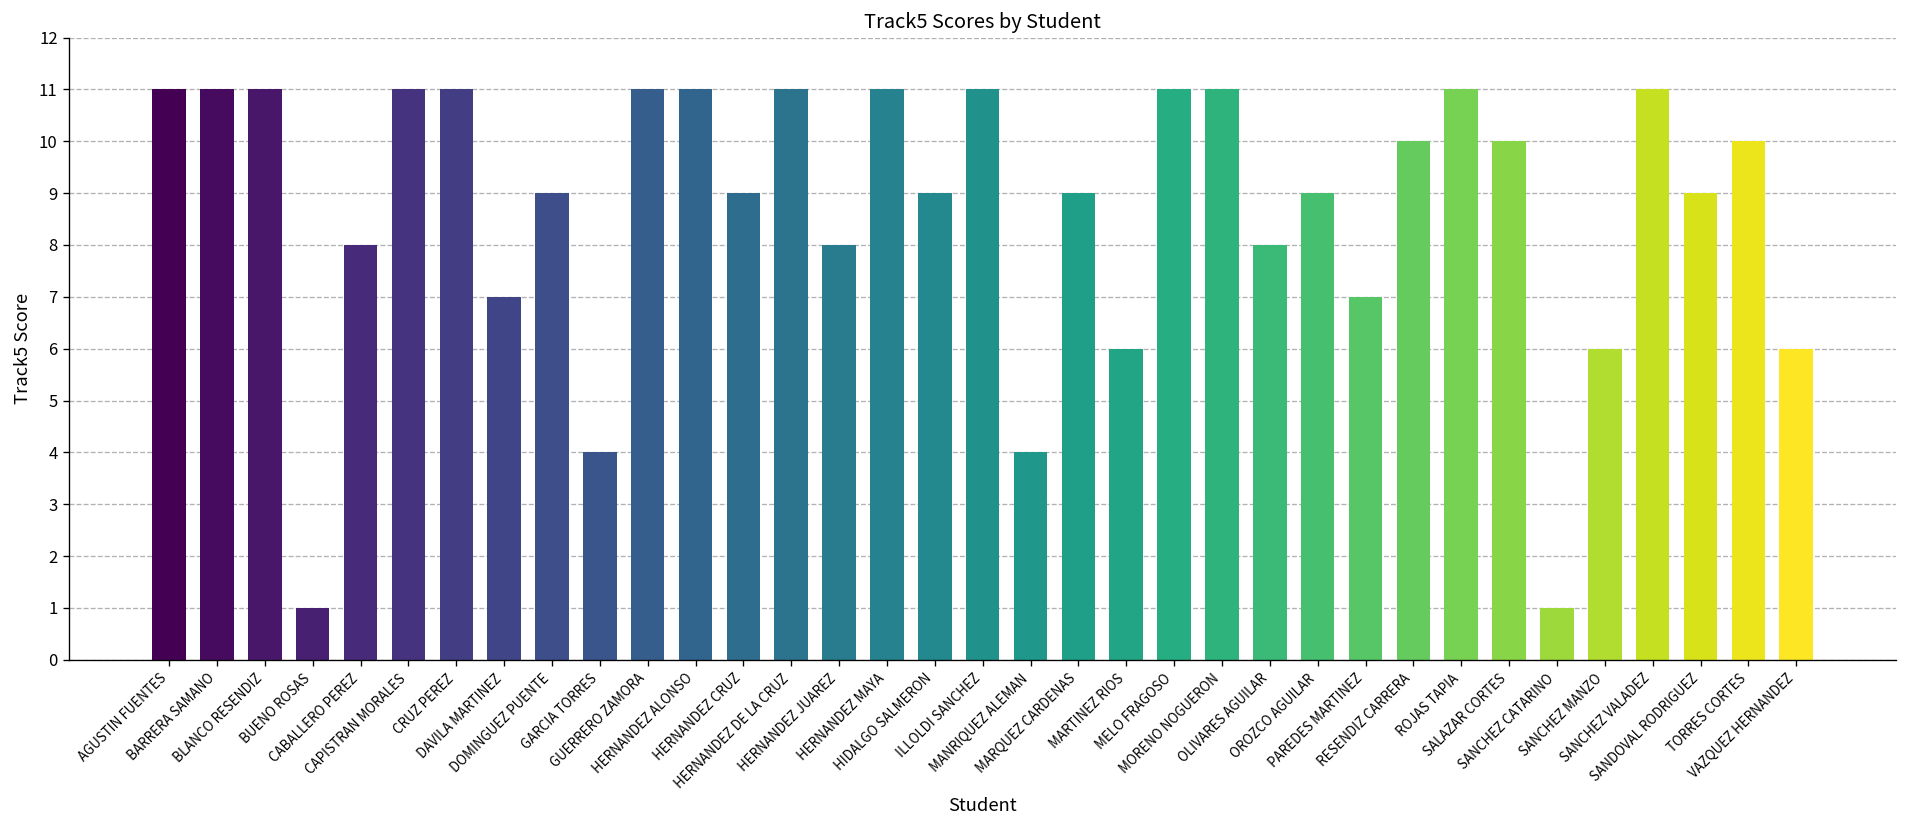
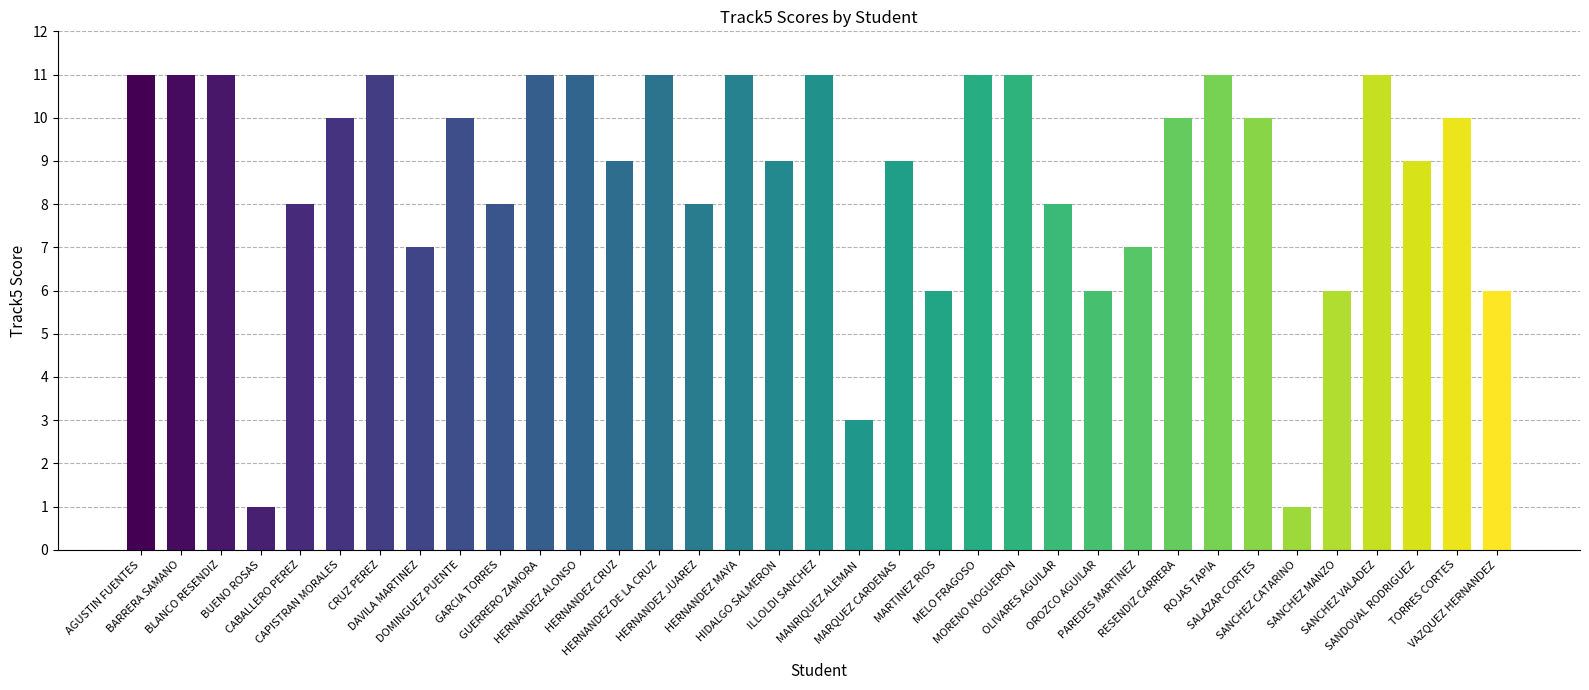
  {
    "AGUSTIN FUENTES": 11,
    "BARRERA SAMANO": 11,
    "BLANCO RESENDIZ": 11,
    "BUENO ROSAS": 1,
    "CABALLERO PEREZ": 8,
-   "CAPISTRAN MORALES": 11,
+   "CAPISTRAN MORALES": 10,
    "CRUZ PEREZ": 11,
    "DAVILA MARTINEZ": 7,
-   "DOMINGUEZ PUENTE": 9,
-   "GARCIA TORRES": 4,
+   "DOMINGUEZ PUENTE": 10,
+   "GARCIA TORRES": 8,
    "GUERRERO ZAMORA": 11,
    "HERNANDEZ ALONSO": 11,
    "HERNANDEZ CRUZ": 9,
    "HERNANDEZ DE LA CRUZ": 11,
    "HERNANDEZ JUAREZ": 8,
    "HERNANDEZ MAYA": 11,
    "HIDALGO SALMERON": 9,
    "ILLOLDI SANCHEZ": 11,
-   "MANRIQUEZ ALEMAN": 4,
+   "MANRIQUEZ ALEMAN": 3,
    "MARQUEZ CARDENAS": 9,
    "MARTINEZ RIOS": 6,
    "MELO FRAGOSO": 11,
    "MORENO NOGUERON": 11,
    "OLIVARES AGUILAR": 8,
-   "OROZCO AGUILAR": 9,
+   "OROZCO AGUILAR": 6,
    "PAREDES MARTINEZ": 7,
    "RESENDIZ CARRERA": 10,
    "ROJAS TAPIA": 11,
    "SALAZAR CORTES": 10,
    "SANCHEZ CATARINO": 1,
    "SANCHEZ MANZO": 6,
    "SANCHEZ VALADEZ": 11,
    "SANDOVAL RODRIGUEZ": 9,
    "TORRES CORTES": 10,
    "VAZQUEZ HERNANDEZ": 6
  }
